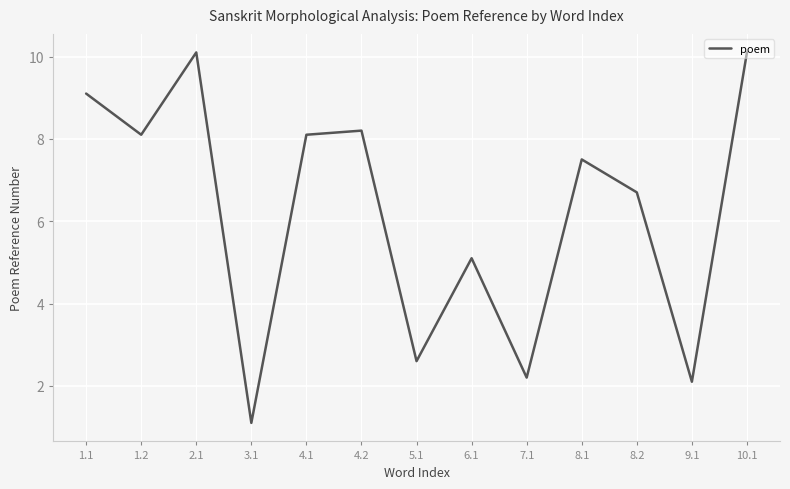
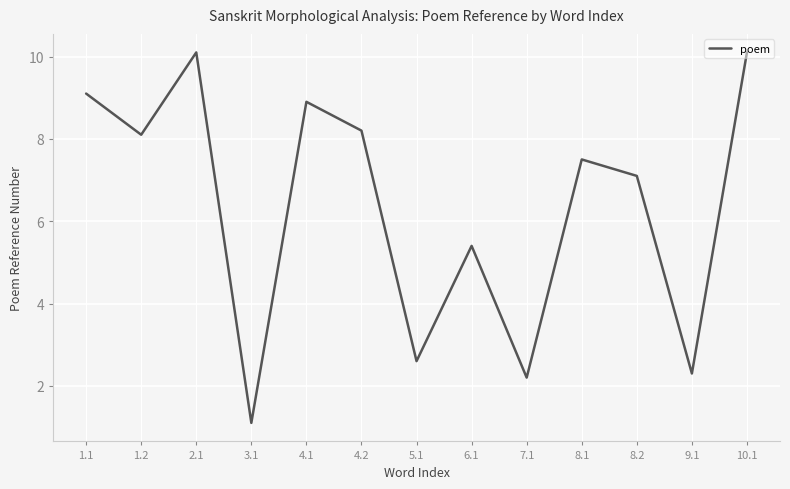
  {
    "1.1": 9.1,
    "1.2": 8.1,
    "2.1": 10.1,
    "3.1": 1.1,
-   "4.1": 8.1,
+   "4.1": 8.9,
    "4.2": 8.2,
    "5.1": 2.6,
-   "6.1": 5.1,
+   "6.1": 5.4,
    "7.1": 2.2,
    "8.1": 7.5,
-   "8.2": 6.7,
-   "9.1": 2.1
+   "8.2": 7.1,
+   "9.1": 2.3
  }
